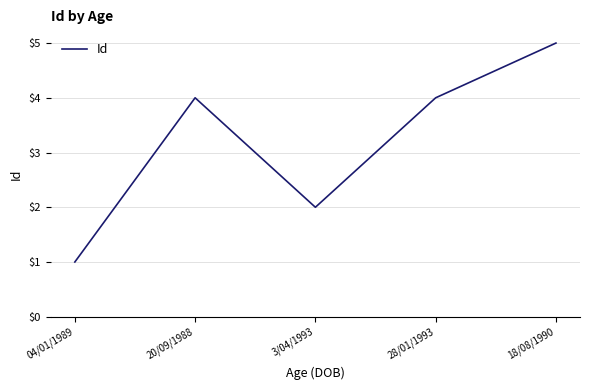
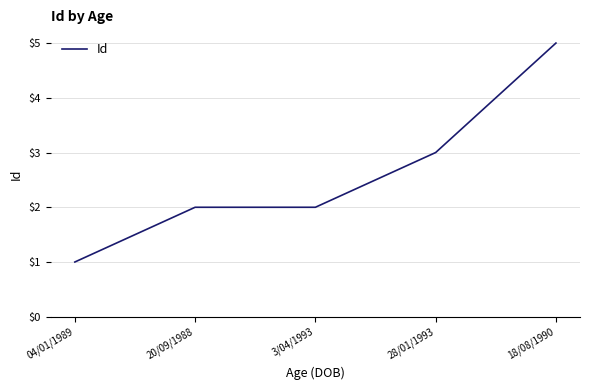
  {
    "04/01/1989": "$1",
-   "20/09/1988": "$4",
+   "20/09/1988": "$2",
    "3/04/1993": "$2",
-   "28/01/1993": "$4",
+   "28/01/1993": "$3",
    "18/08/1990": "$5"
  }
